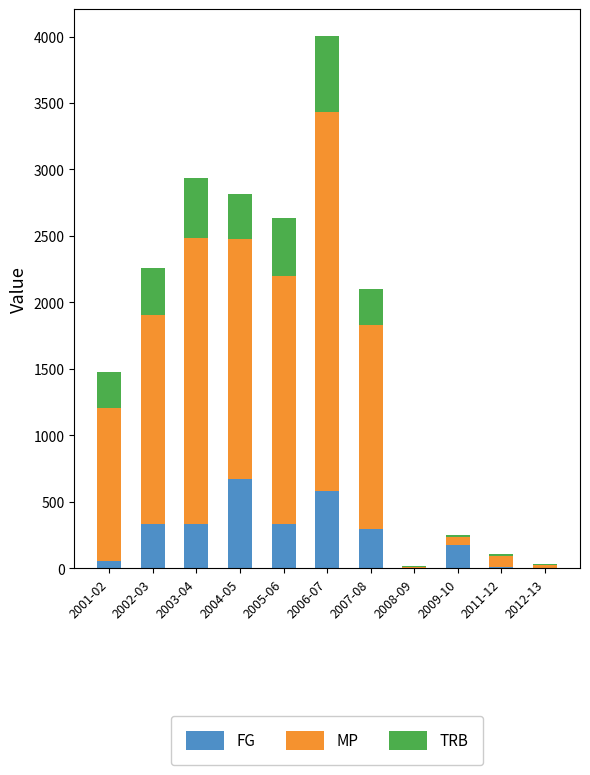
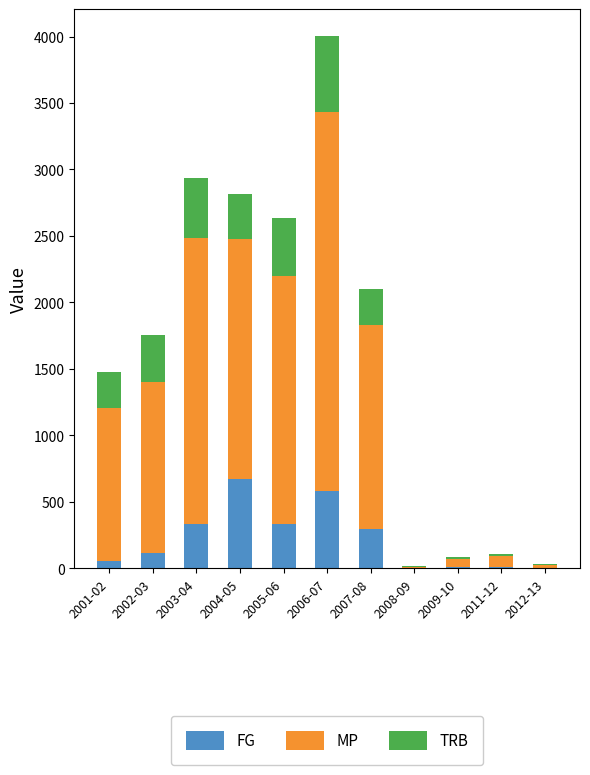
  {
    "FG": {
      "2001-02": 60,
-     "2002-03": 340,
+     "2002-03": 120,
      "2003-04": 330,
      "2004-05": 670,
      "2005-06": 340,
      "2006-07": 590,
      "2007-08": 300,
-     "2009-10": 180
+     "2009-10": 10
    },
    "MP": {
      "2001-02": 1150,
-     "2002-03": 1570,
+     "2002-03": 1290,
      "2003-04": 2150,
      "2004-05": 1810,
      "2005-06": 1870,
      "2006-07": 2850,
      "2007-08": 1530,
      "2009-10": 60,
      "2011-12": 80,
      "2012-13": 30
    },
    "TRB": {
      "2001-02": 270,
      "2002-03": 350,
      "2003-04": 450,
      "2004-05": 340,
      "2005-06": 430,
      "2006-07": 570,
      "2007-08": 280
    }
  }
